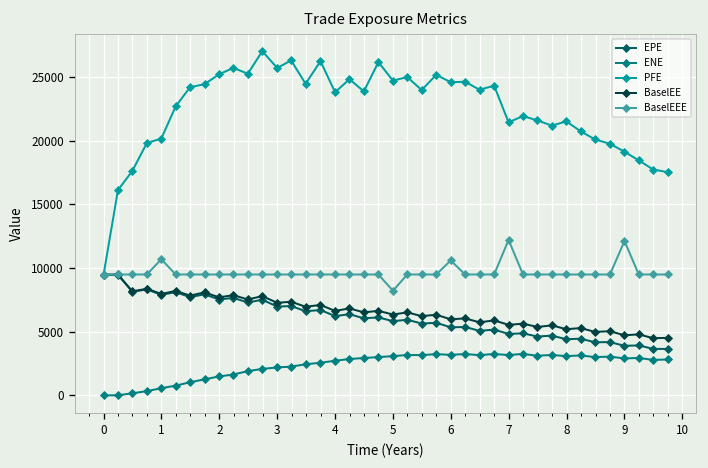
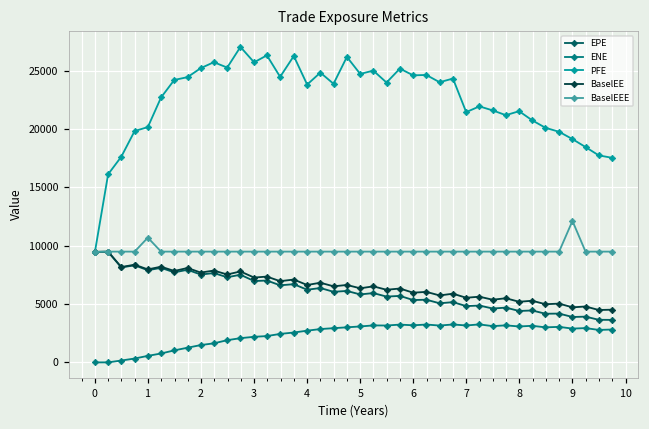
  {
    "BaselEEE": {
      "1": 10700,
      "3": 9500,
      "4": 9500,
-     "5": 8200,
-     "6": 10600,
-     "7": 12200,
+     "5": 9500,
+     "6": 9500,
+     "7": 9500,
      "9": 12100
    }
  }
